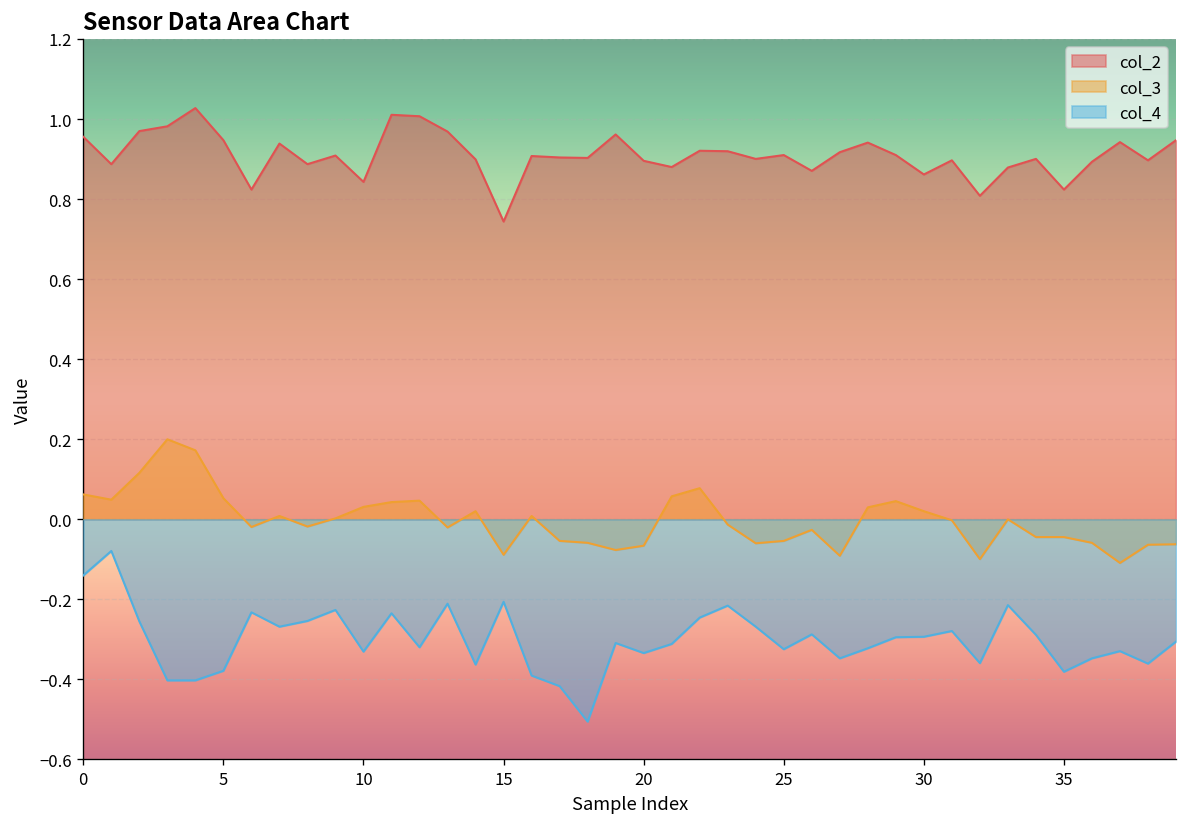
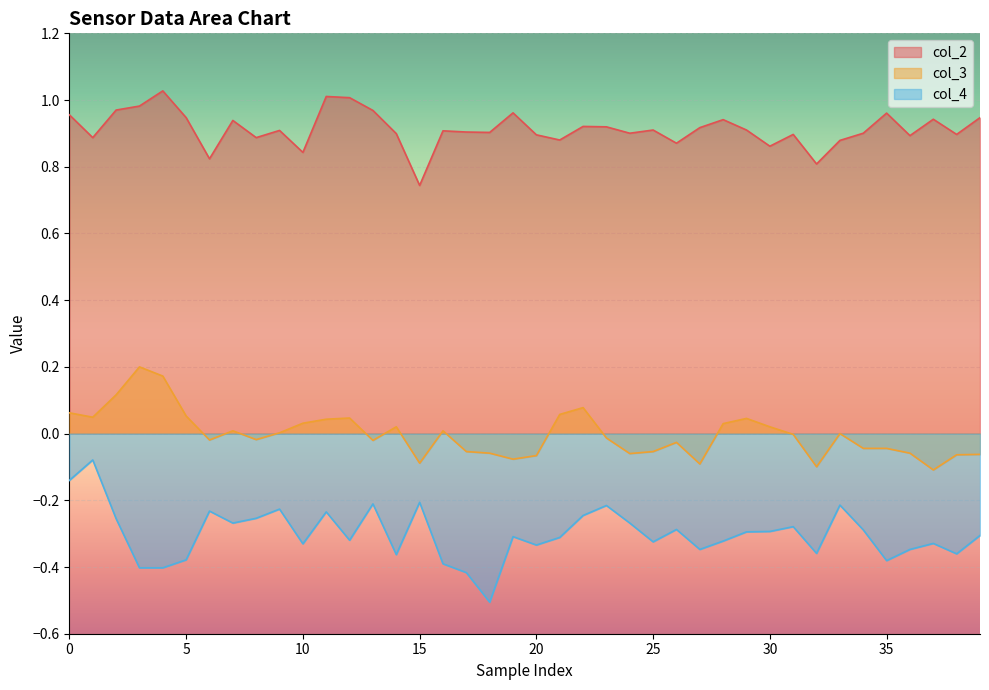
  {
    "col_2": {
      "0": 0.96,
      "5": 0.95,
      "10": 0.84,
      "15": 0.74,
      "20": 0.90,
      "25": 0.91,
      "30": 0.86,
-     "35": 0.82
+     "35": 0.96
    }
  }
